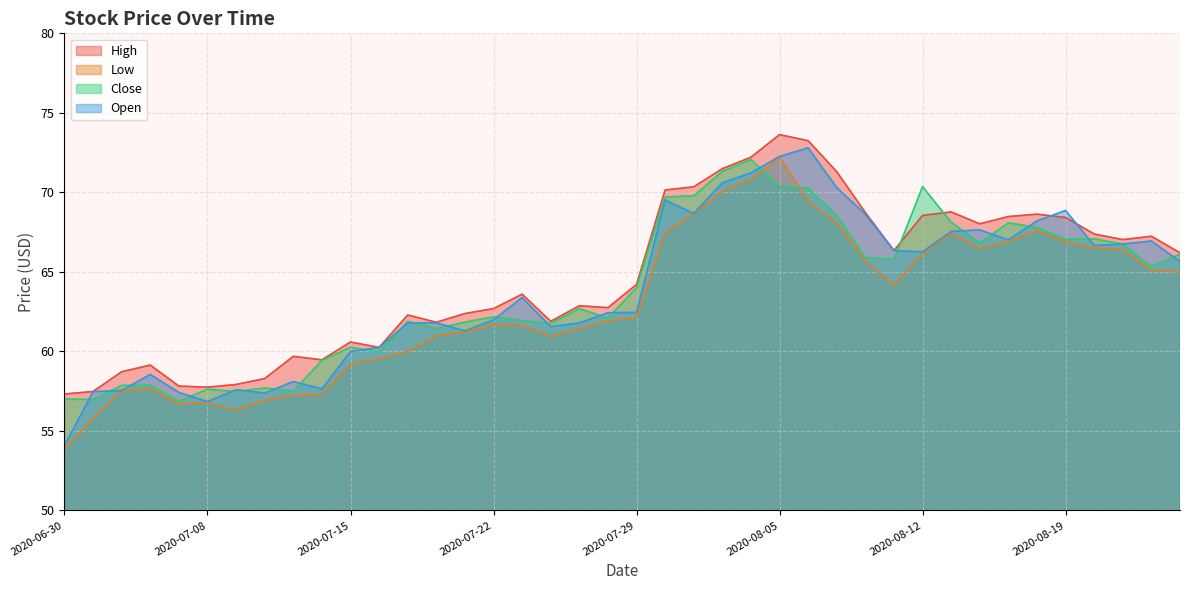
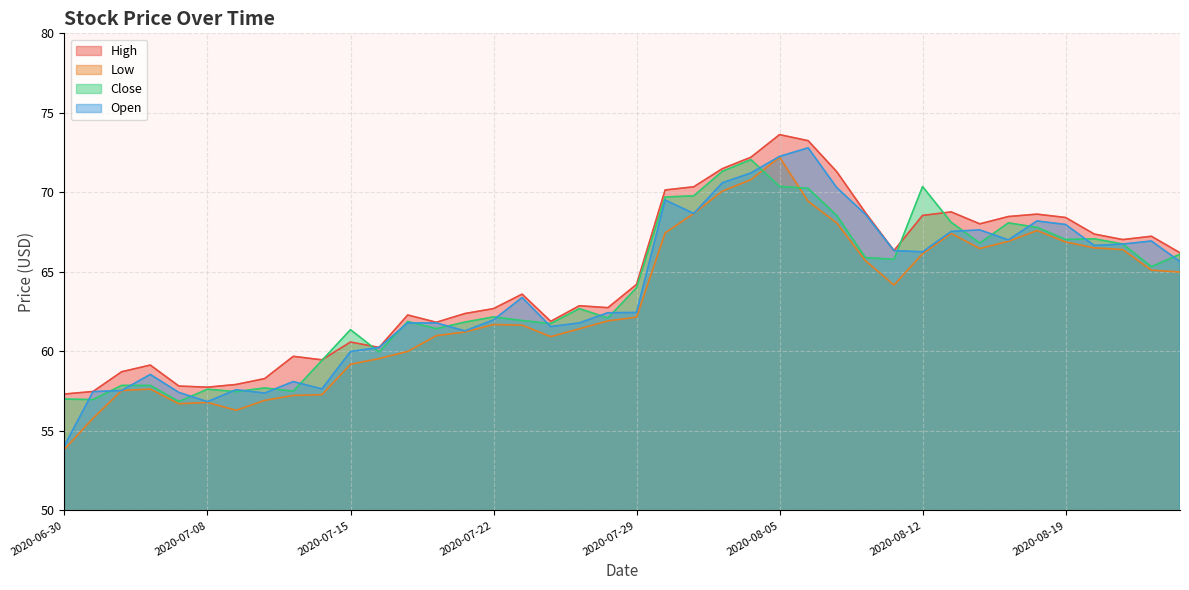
  {
    "Close": {
      "2020-06-30": 57.0,
-     "2020-07-15": 60.3,
+     "2020-07-15": 61.4,
      "2020-07-22": 62.2,
      "2020-07-29": 64.0,
      "2020-08-05": 70.4,
      "2020-08-12": 70.4,
      "2020-08-19": 67.0
    },
    "Open": {
      "2020-06-30": 54.1,
      "2020-07-15": 60.0,
      "2020-07-22": 62.0,
      "2020-07-29": 62.5,
-     "2020-08-19": 68.9
+     "2020-08-19": 68.0
    }
  }
